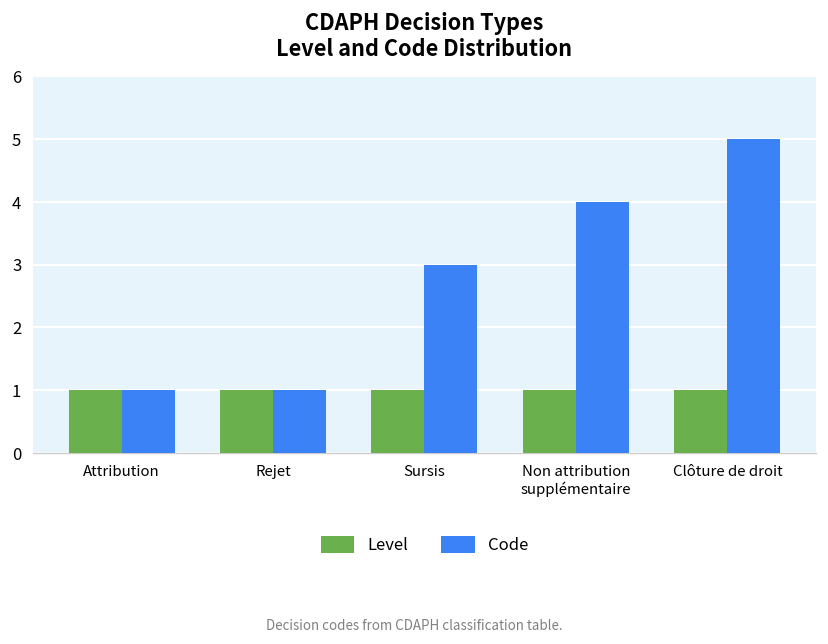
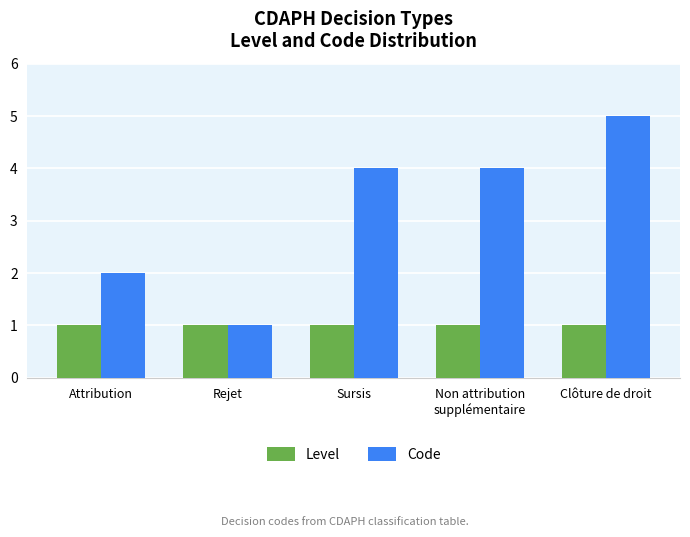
  {
    "Level": {
      "Attribution": 1,
      "Rejet": 1,
      "Sursis": 1,
      "Non attribution supplémentaire": 1,
      "Clôture de droit": 1
    },
    "Code": {
-     "Attribution": 1,
+     "Attribution": 2,
      "Rejet": 1,
-     "Sursis": 3,
+     "Sursis": 4,
      "Non attribution supplémentaire": 4,
      "Clôture de droit": 5
    }
  }
